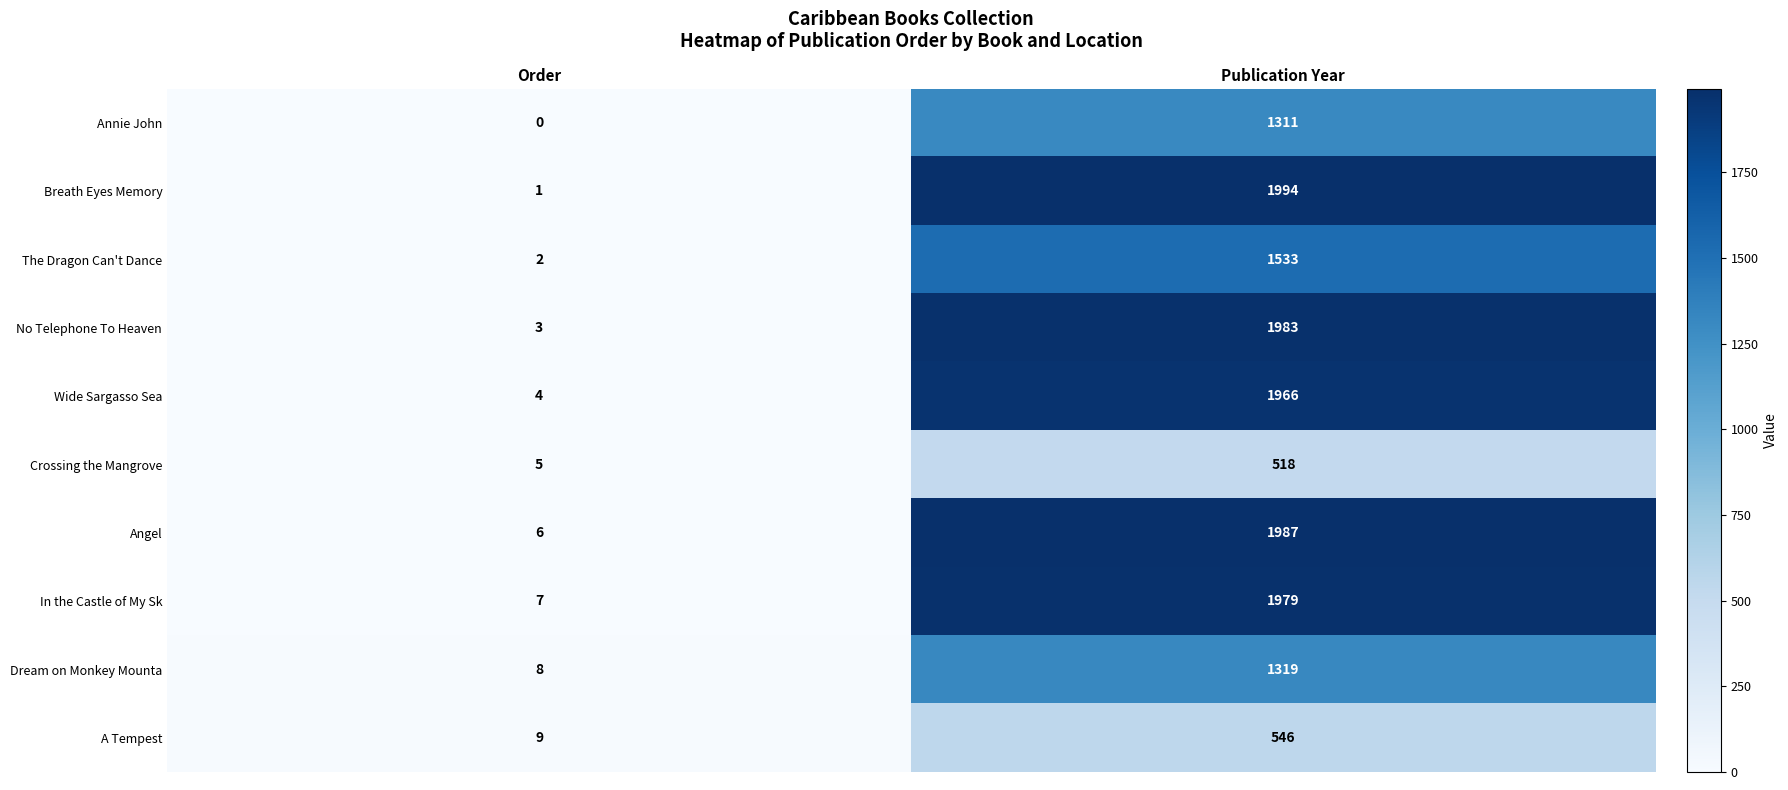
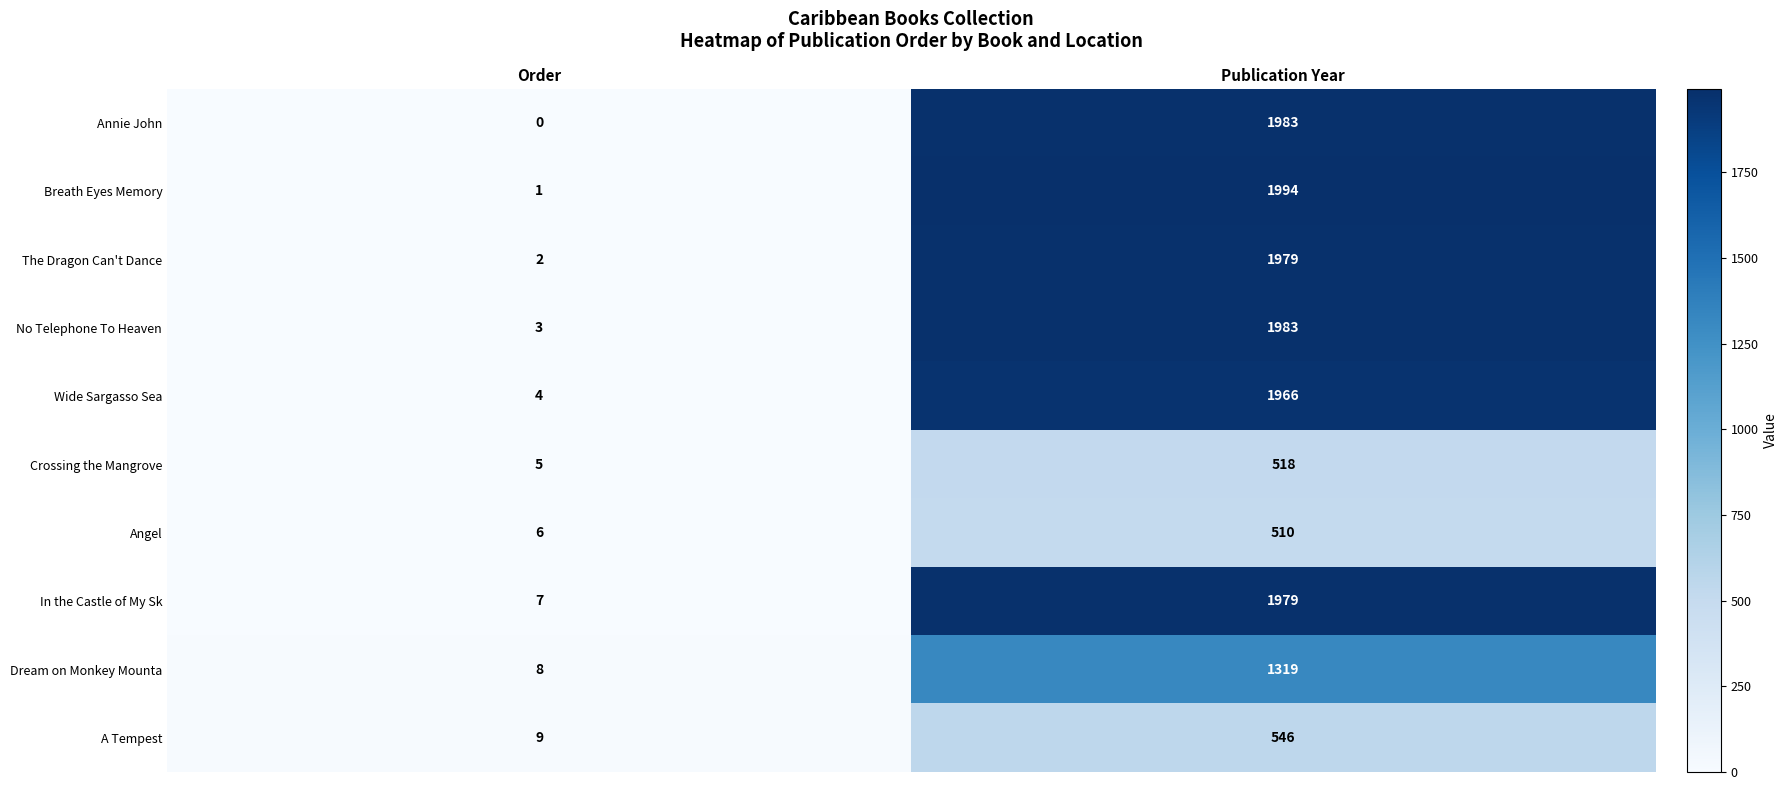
  {
    "Annie John": {
      "Order": 0,
-     "Publication Year": 1311
+     "Publication Year": 1983
    },
    "Breath Eyes Memory": {
      "Order": 1,
      "Publication Year": 1994
    },
    "The Dragon Can't Dance": {
      "Order": 2,
-     "Publication Year": 1533
+     "Publication Year": 1979
    },
    "No Telephone To Heaven": {
      "Order": 3,
      "Publication Year": 1983
    },
    "Wide Sargasso Sea": {
      "Order": 4,
      "Publication Year": 1966
    },
    "Crossing the Mangrove": {
      "Order": 5,
      "Publication Year": 518
    },
    "Angel": {
      "Order": 6,
-     "Publication Year": 1987
+     "Publication Year": 510
    },
    "In the Castle of My Sk": {
      "Order": 7,
      "Publication Year": 1979
    },
    "Dream on Monkey Mounta": {
      "Order": 8,
      "Publication Year": 1319
    },
    "A Tempest": {
      "Order": 9,
      "Publication Year": 546
    }
  }
